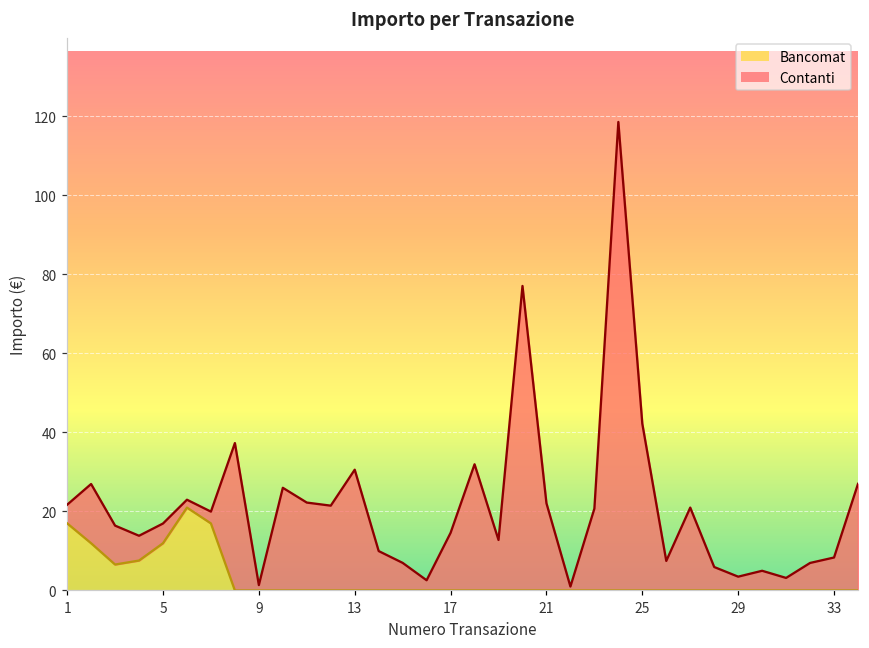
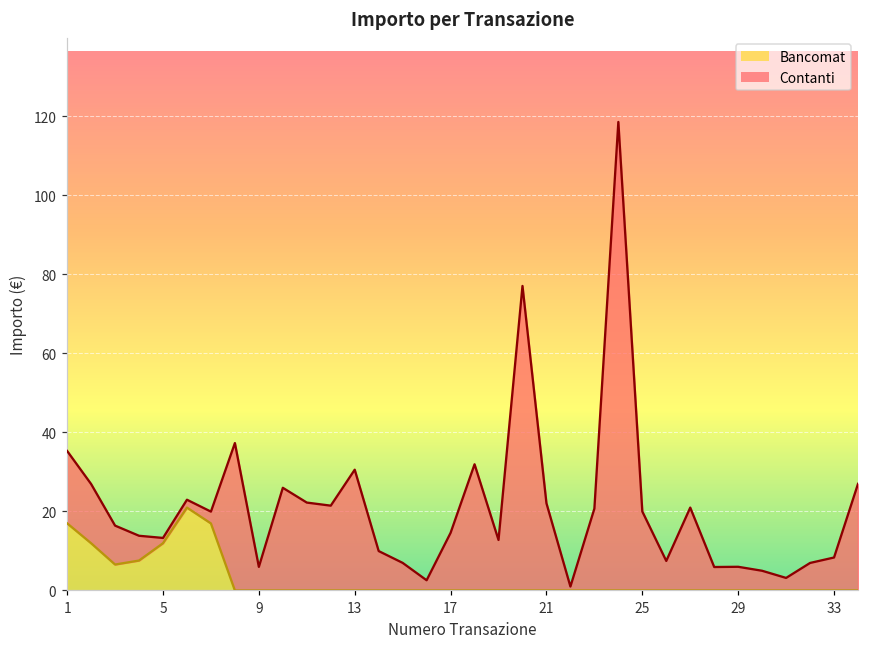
  {
    "Bancomat": {
      "1": 17,
      "5": 12,
      "9": 0,
      "13": 0,
      "17": 0,
      "21": 0,
      "25": 0,
      "29": 0,
      "33": 0
    },
    "Contanti": {
-     "1": 5,
-     "5": 5,
-     "9": 1,
+     "1": 18,
+     "5": 1,
+     "9": 6,
      "13": 31,
      "17": 15,
      "21": 22,
-     "25": 42,
-     "29": 4,
+     "25": 20,
+     "29": 6,
      "33": 8
    }
  }
